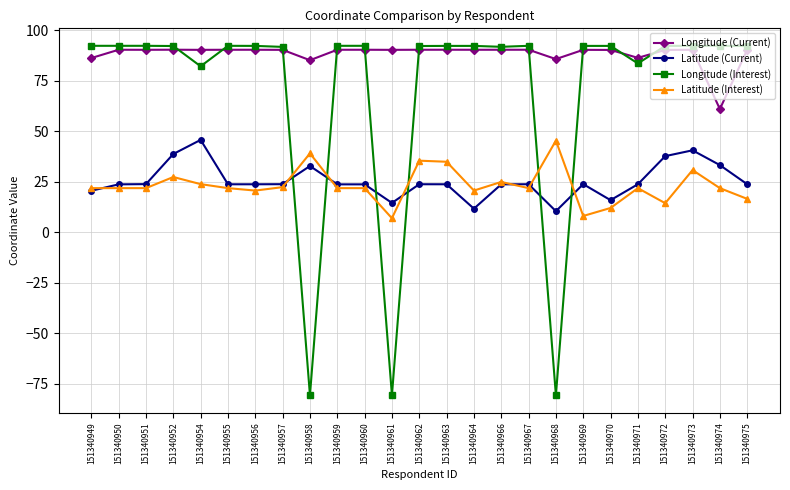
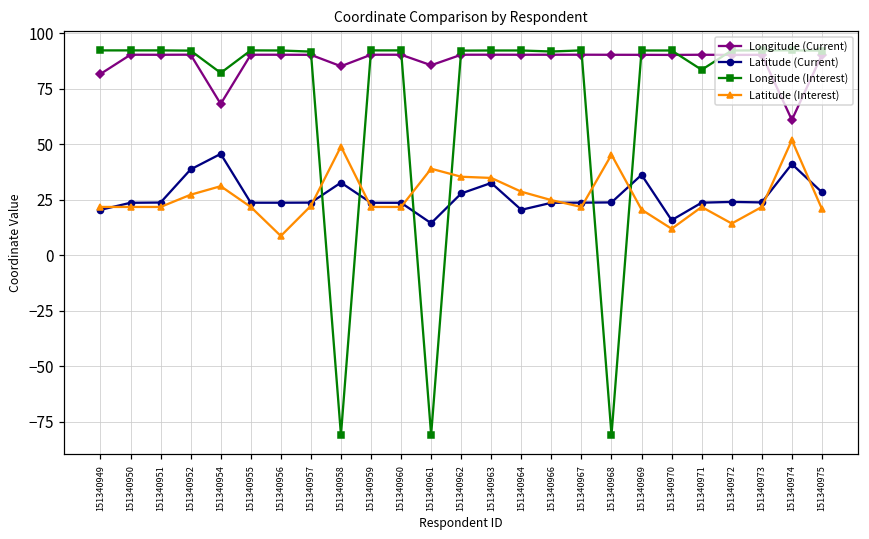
  {
    "Longitude (Current)": {
-     "151340949": 86,
+     "151340949": 82,
      "151340950": 90,
      "151340951": 90,
      "151340952": 90,
-     "151340954": 90,
+     "151340954": 68,
      "151340955": 90,
      "151340956": 90,
      "151340957": 90,
      "151340958": 85,
      "151340959": 90,
      "151340960": 90,
-     "151340961": 90,
+     "151340961": 86,
      "151340962": 90,
      "151340963": 90,
      "151340964": 90,
      "151340966": 90,
      "151340967": 90,
-     "151340968": 86,
+     "151340968": 90,
      "151340969": 90,
      "151340970": 90,
-     "151340971": 86,
+     "151340971": 90,
      "151340974": 61
    },
    "Latitude (Current)": {
      "151340949": 21,
      "151340950": 24,
      "151340951": 24,
      "151340952": 39,
      "151340954": 46,
      "151340955": 24,
      "151340956": 24,
      "151340957": 24,
      "151340958": 33,
      "151340959": 24,
      "151340960": 24,
      "151340961": 15,
-     "151340962": 24,
-     "151340963": 24,
-     "151340964": 12,
+     "151340962": 28,
+     "151340963": 33,
+     "151340964": 21,
      "151340967": 24,
-     "151340968": 10,
-     "151340969": 24,
+     "151340968": 24,
+     "151340969": 36,
      "151340970": 16,
      "151340971": 24,
-     "151340972": 38,
-     "151340973": 41,
-     "151340974": 33,
-     "151340975": 24
+     "151340972": 24,
+     "151340973": 24,
+     "151340974": 41,
+     "151340975": 28
    },
    "Longitude (Interest)": {
      "151340949": 92,
      "151340950": 92,
      "151340951": 92,
      "151340952": 92,
      "151340954": 82,
      "151340955": 92,
      "151340956": 92,
      "151340957": 92,
      "151340958": -81,
      "151340959": 92,
      "151340960": 92,
      "151340961": -81,
      "151340962": 92,
      "151340963": 92,
      "151340964": 92,
      "151340966": 92,
      "151340967": 92,
      "151340968": -81,
      "151340969": 92,
      "151340970": 92,
      "151340971": 84
    },
    "Latitude (Interest)": {
      "151340949": 22,
      "151340950": 22,
      "151340951": 22,
      "151340952": 27,
-     "151340954": 24,
+     "151340954": 31,
      "151340955": 22,
-     "151340956": 21,
+     "151340956": 9,
      "151340957": 22,
-     "151340958": 39,
+     "151340958": 49,
      "151340959": 22,
      "151340960": 22,
-     "151340961": 7,
+     "151340961": 39,
      "151340962": 35,
      "151340963": 35,
-     "151340964": 21,
+     "151340964": 29,
      "151340967": 22,
      "151340968": 45,
-     "151340969": 8,
+     "151340969": 21,
      "151340970": 12,
      "151340971": 22,
      "151340972": 14,
-     "151340973": 31,
-     "151340974": 22,
-     "151340975": 17
+     "151340973": 22,
+     "151340974": 52,
+     "151340975": 21
    }
  }
